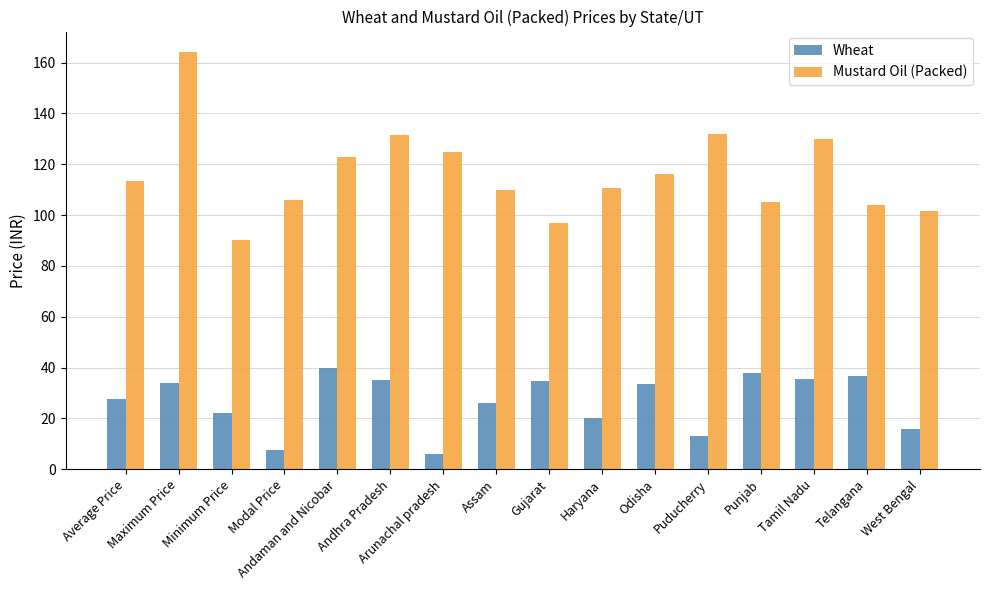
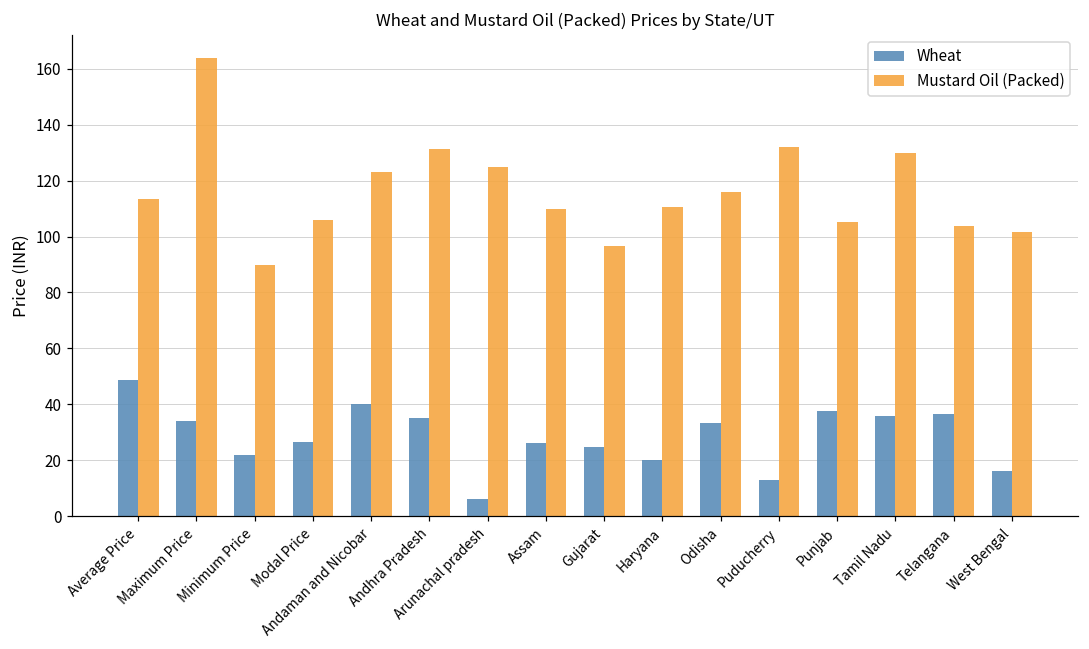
  {
    "Wheat": {
-     "Average Price": 28,
+     "Average Price": 49,
      "Maximum Price": 34,
      "Minimum Price": 22,
-     "Modal Price": 7,
+     "Modal Price": 27,
      "Andaman and Nicobar": 40,
      "Andhra Pradesh": 35,
      "Arunachal pradesh": 6,
      "Assam": 26,
-     "Gujarat": 35,
+     "Gujarat": 25,
      "Haryana": 20,
      "Odisha": 34,
      "Puducherry": 13,
      "Punjab": 38,
      "Tamil Nadu": 36,
      "Telangana": 37,
      "West Bengal": 16
    },
    "Mustard Oil (Packed)": {
      "Average Price": 114,
      "Maximum Price": 164,
      "Minimum Price": 90,
      "Modal Price": 106,
      "Andaman and Nicobar": 123,
      "Andhra Pradesh": 131,
      "Arunachal pradesh": 125,
      "Assam": 110,
      "Gujarat": 97,
      "Haryana": 111,
      "Odisha": 116,
      "Puducherry": 132,
      "Punjab": 105,
      "Tamil Nadu": 130,
      "Telangana": 104,
      "West Bengal": 102
    }
  }
